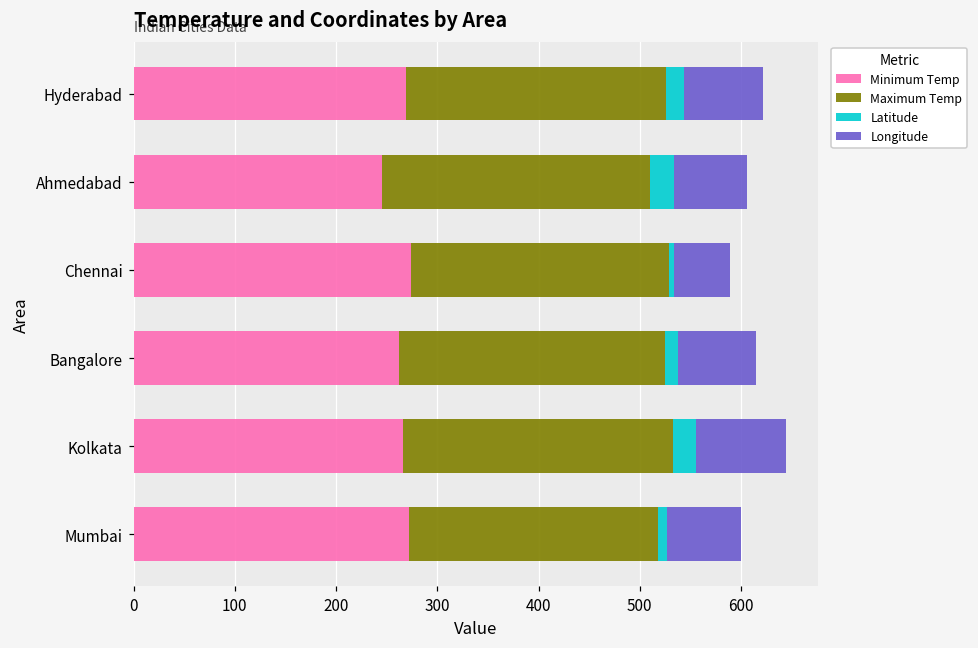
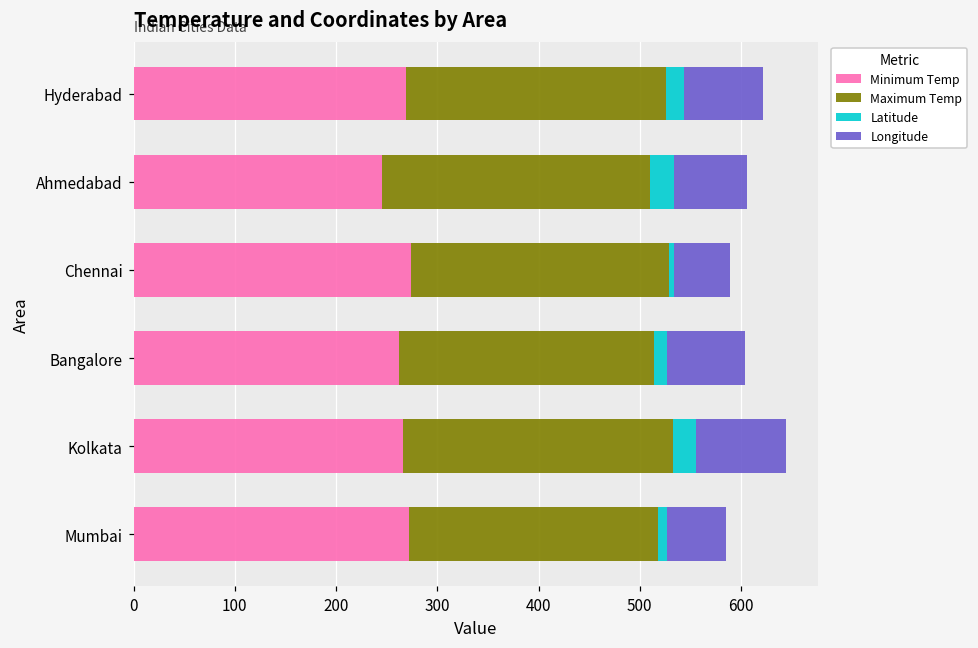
  {
    "Minimum Temp": {
      "Hyderabad": 270,
      "Ahmedabad": 250,
      "Chennai": 270,
      "Bangalore": 260,
      "Kolkata": 270,
      "Mumbai": 270
    },
    "Maximum Temp": {
      "Hyderabad": 260,
      "Ahmedabad": 270,
      "Chennai": 250,
-     "Bangalore": 260,
+     "Bangalore": 250,
      "Kolkata": 270,
      "Mumbai": 250
    },
    "Latitude": {
      "Hyderabad": 20,
      "Ahmedabad": 20,
      "Chennai": 0,
      "Bangalore": 10,
      "Kolkata": 20,
      "Mumbai": 10
    },
    "Longitude": {
      "Hyderabad": 80,
      "Ahmedabad": 70,
      "Chennai": 60,
      "Bangalore": 80,
      "Kolkata": 90,
-     "Mumbai": 70
+     "Mumbai": 60
    }
  }
